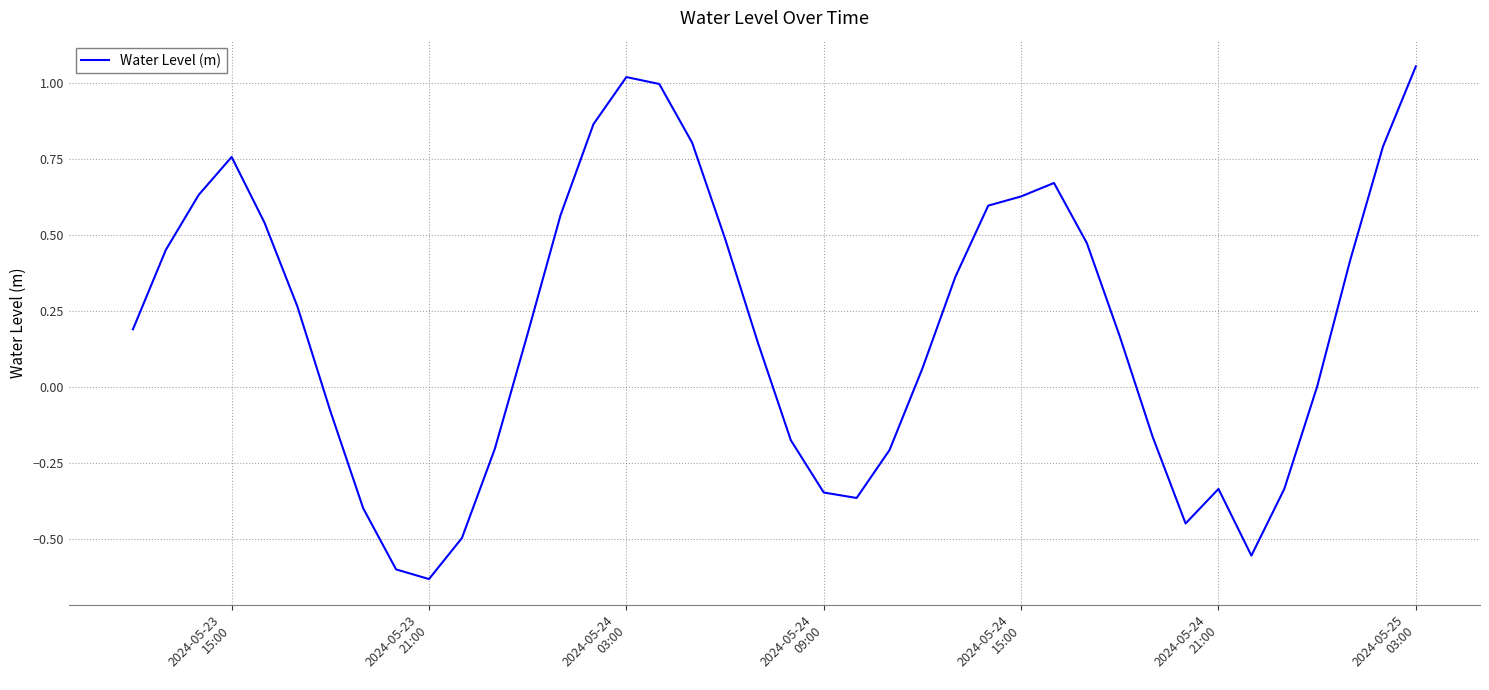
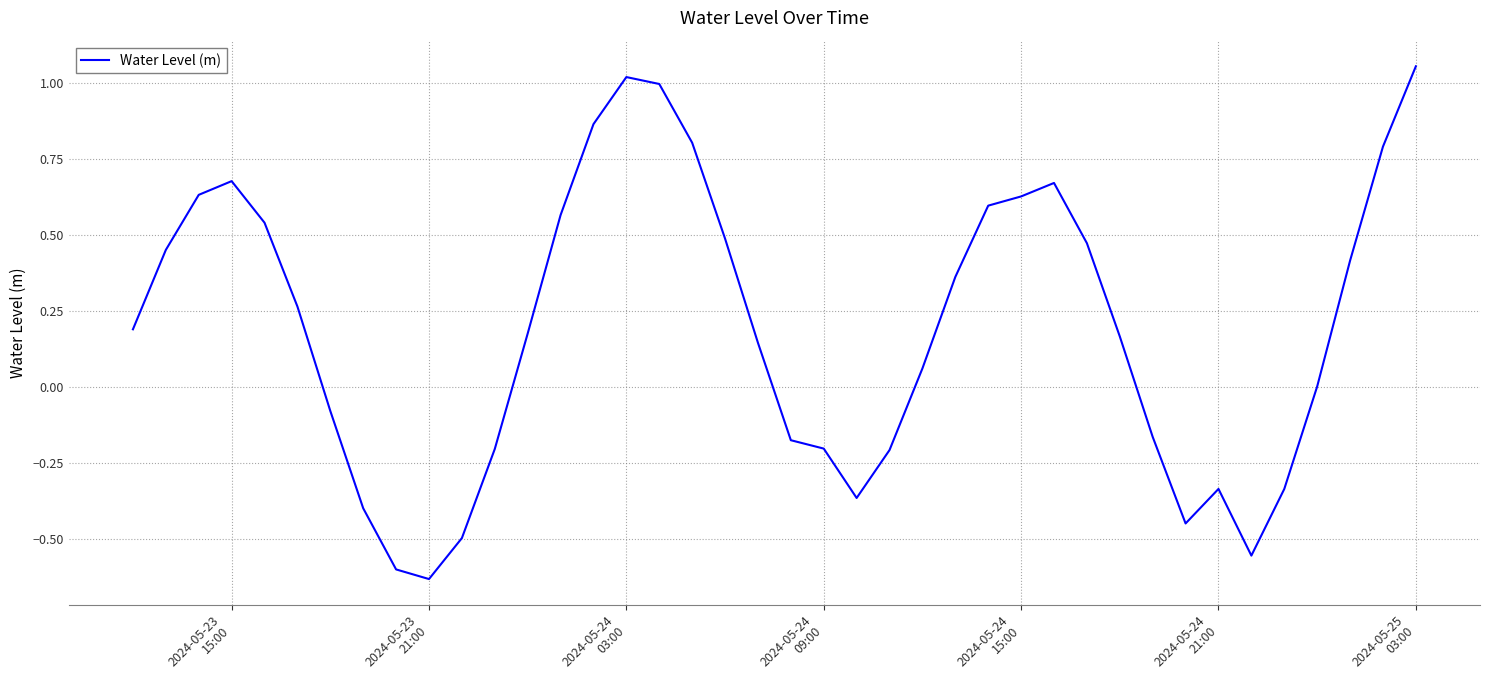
  {
-   "2024-05-23 15:00": 0.76,
+   "2024-05-23 15:00": 0.68,
    "2024-05-23 21:00": -0.63,
    "2024-05-24 03:00": 1.02,
-   "2024-05-24 09:00": -0.35,
+   "2024-05-24 09:00": -0.20,
    "2024-05-24 15:00": 0.63,
    "2024-05-24 21:00": -0.34,
    "2024-05-25 03:00": 1.06
  }
